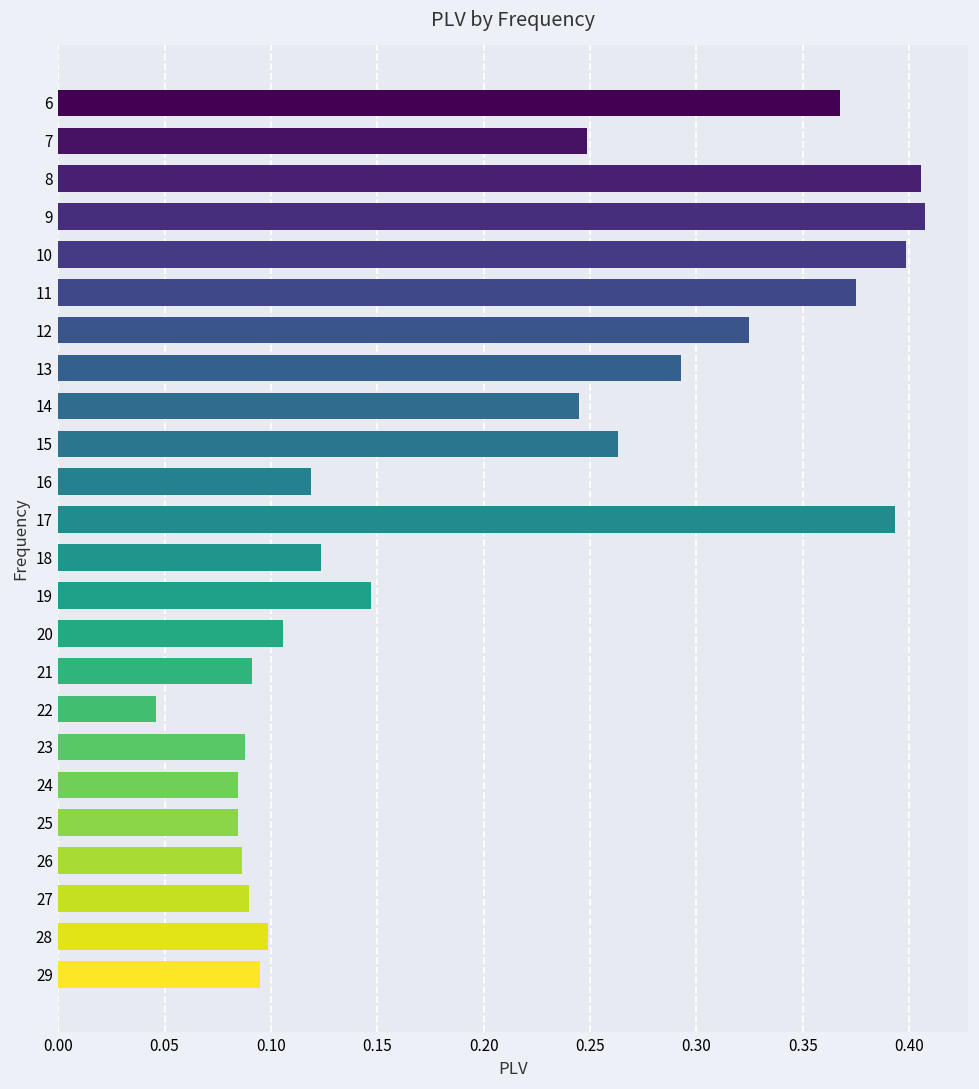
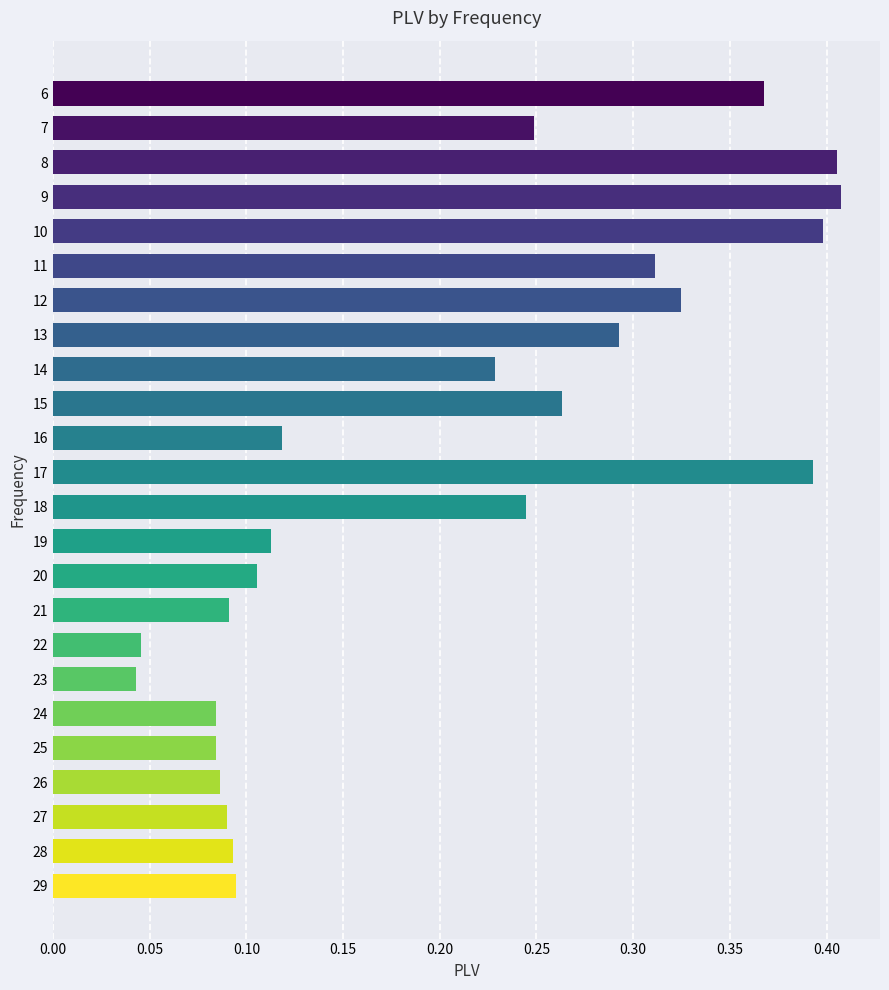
  {
    "6": 0.367,
    "7": 0.249,
    "8": 0.406,
    "9": 0.407,
    "10": 0.398,
-   "11": 0.375,
+   "11": 0.311,
    "12": 0.325,
    "13": 0.293,
-   "14": 0.245,
+   "14": 0.229,
    "15": 0.263,
    "16": 0.119,
    "17": 0.393,
-   "18": 0.123,
-   "19": 0.147,
+   "18": 0.245,
+   "19": 0.113,
    "20": 0.106,
    "21": 0.091,
    "22": 0.046,
-   "23": 0.088,
+   "23": 0.043,
    "24": 0.085,
    "25": 0.084,
    "26": 0.087,
    "27": 0.090,
-   "28": 0.099,
+   "28": 0.093,
    "29": 0.095
  }
